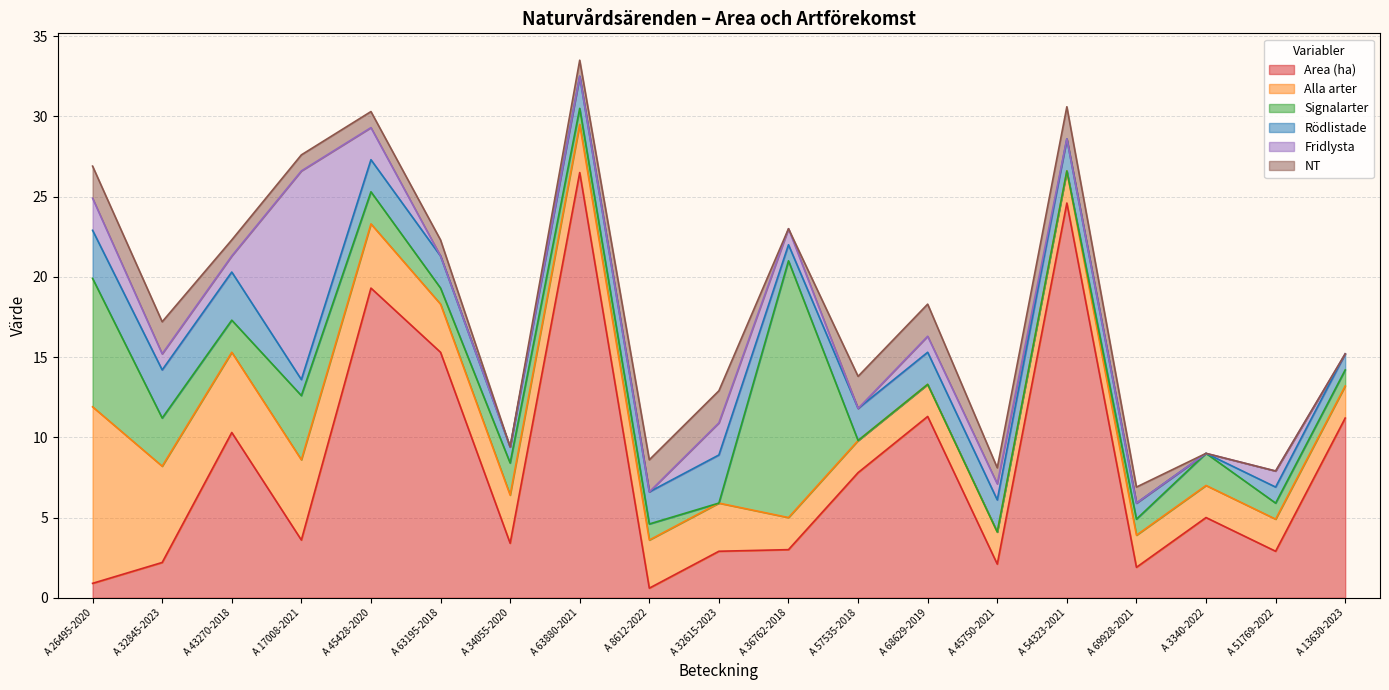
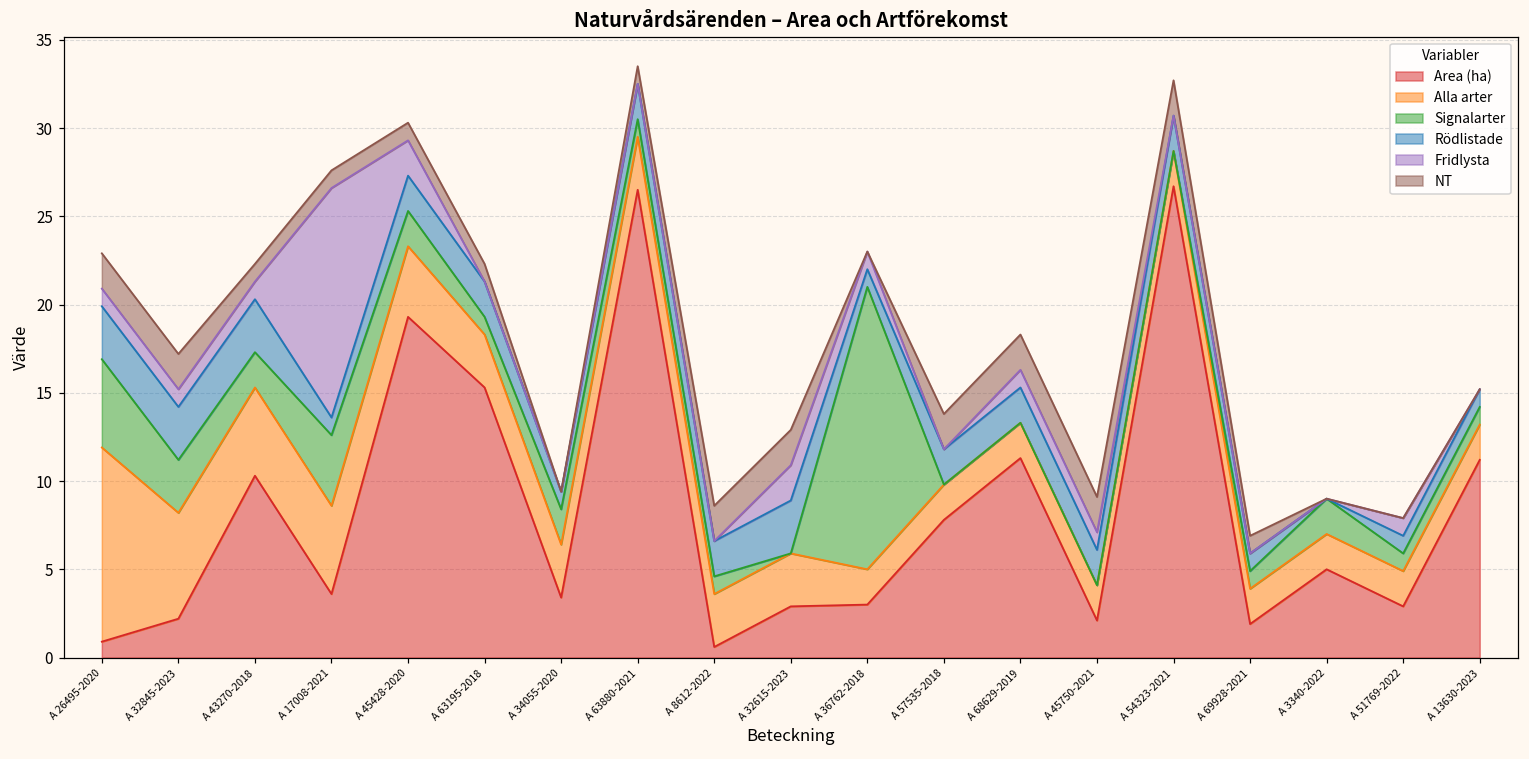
  {
    "Area (ha)": {
      "A 26495-2020": 0.9,
      "A 32845-2023": 2.2,
      "A 43270-2018": 10.3,
      "A 17008-2021": 3.6,
      "A 45428-2020": 19.3,
      "A 63195-2018": 15.3,
      "A 34055-2020": 3.4,
      "A 63880-2021": 26.5,
      "A 8612-2022": 0.6,
      "A 32615-2023": 2.9,
      "A 36762-2018": 3.0,
      "A 57535-2018": 7.8,
      "A 68629-2019": 11.3,
      "A 45750-2021": 2.1,
-     "A 54323-2021": 24.6,
+     "A 54323-2021": 26.7,
      "A 69928-2021": 1.9,
      "A 3340-2022": 5.0,
      "A 51769-2022": 2.9,
      "A 13630-2023": 11.2
    },
    "Alla arter": {
      "A 26495-2020": 11.0,
      "A 32845-2023": 6.0,
      "A 43270-2018": 5.0,
      "A 17008-2021": 5.0,
      "A 45428-2020": 4.0,
      "A 63195-2018": 3.0,
      "A 34055-2020": 3.0,
      "A 63880-2021": 3.0,
      "A 8612-2022": 3.0,
      "A 36762-2018": 2.0,
      "A 69928-2021": 2.0,
      "A 3340-2022": 2.0,
      "A 51769-2022": 2.0,
      "A 13630-2023": 2.0
    },
    "Signalarter": {
-     "A 26495-2020": 8,
+     "A 26495-2020": 5,
      "A 32845-2023": 3,
      "A 43270-2018": 2,
      "A 17008-2021": 4,
      "A 45428-2020": 2,
      "A 63195-2018": 1,
      "A 34055-2020": 2,
      "A 63880-2021": 1,
      "A 8612-2022": 1,
      "A 36762-2018": 16,
      "A 69928-2021": 1,
      "A 51769-2022": 1,
      "A 13630-2023": 1
    },
    "Rödlistade": {
      "A 26495-2020": 3.0,
      "A 32845-2023": 3.0,
      "A 43270-2018": 3.0,
      "A 17008-2021": 1.0,
      "A 45428-2020": 2.0,
      "A 32615-2023": 3.0,
      "A 36762-2018": 1.0,
      "A 68629-2019": 2.0,
      "A 45750-2021": 2.0,
      "A 51769-2022": 1.0
    },
    "Fridlysta": {
-     "A 26495-2020": 2,
+     "A 26495-2020": 1,
      "A 32845-2023": 1,
      "A 43270-2018": 1,
      "A 17008-2021": 13,
      "A 45428-2020": 2,
      "A 32615-2023": 2,
      "A 68629-2019": 1,
      "A 45750-2021": 1
    },
    "NT": {
      "A 26495-2020": 2,
      "A 32845-2023": 2,
      "A 43270-2018": 1,
      "A 17008-2021": 1,
      "A 45428-2020": 1,
      "A 63195-2018": 1,
      "A 63880-2021": 1,
      "A 8612-2022": 2,
      "A 32615-2023": 2,
      "A 57535-2018": 2,
      "A 68629-2019": 2,
-     "A 45750-2021": 1,
+     "A 45750-2021": 2,
      "A 54323-2021": 2,
      "A 69928-2021": 1
    }
  }
